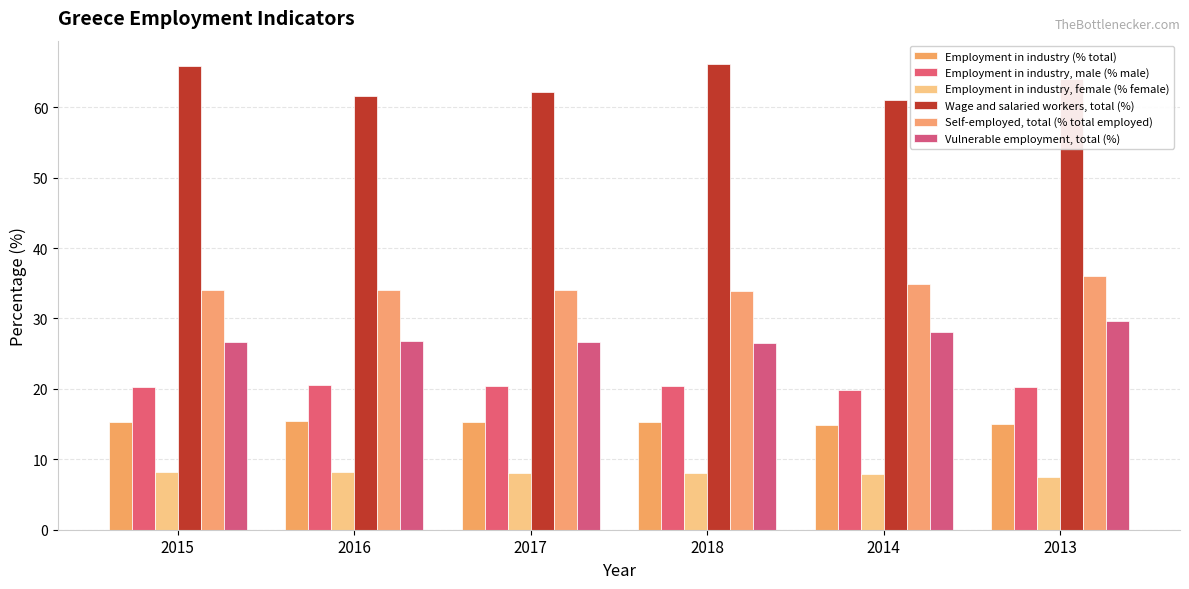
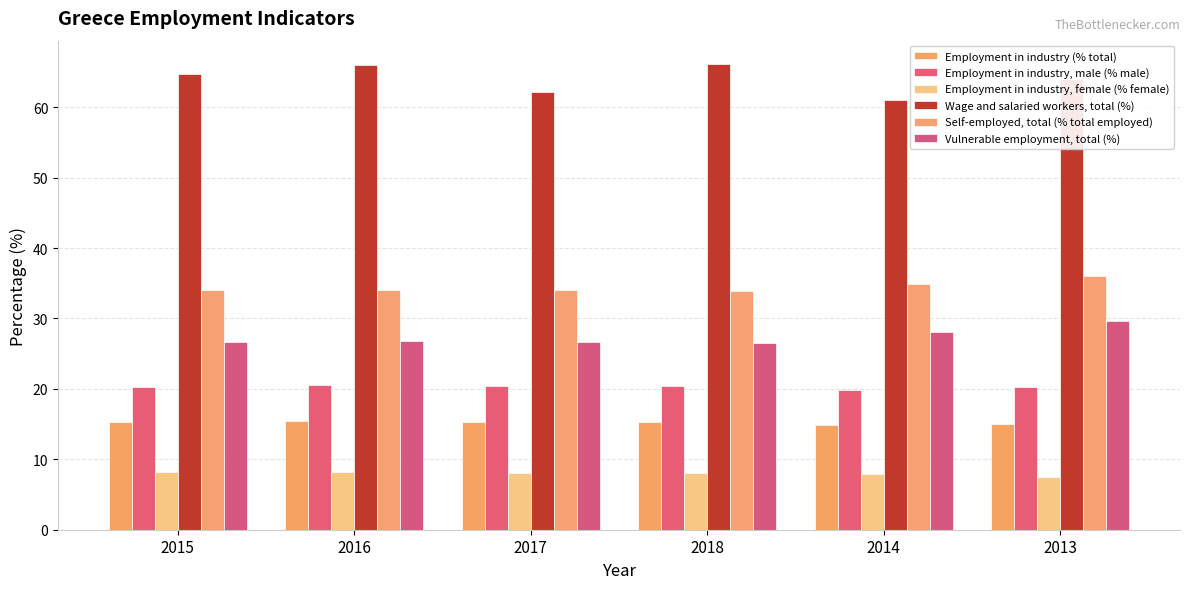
  {
    "Wage and salaried workers, total (%)": {
-     "2015": 66,
-     "2016": 62,
+     "2015": 65,
+     "2016": 66,
      "2017": 62,
      "2018": 66,
      "2014": 61
    }
  }
